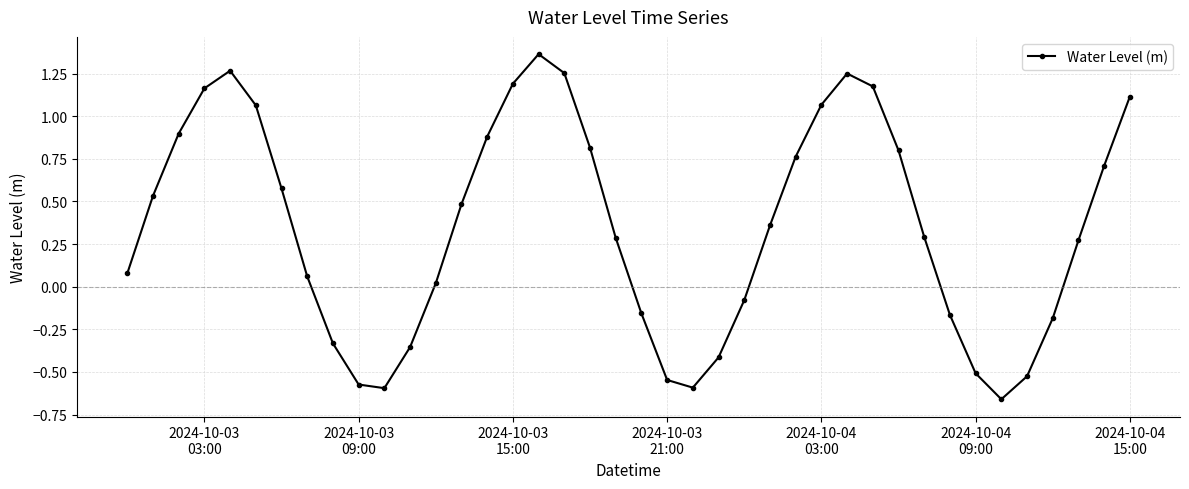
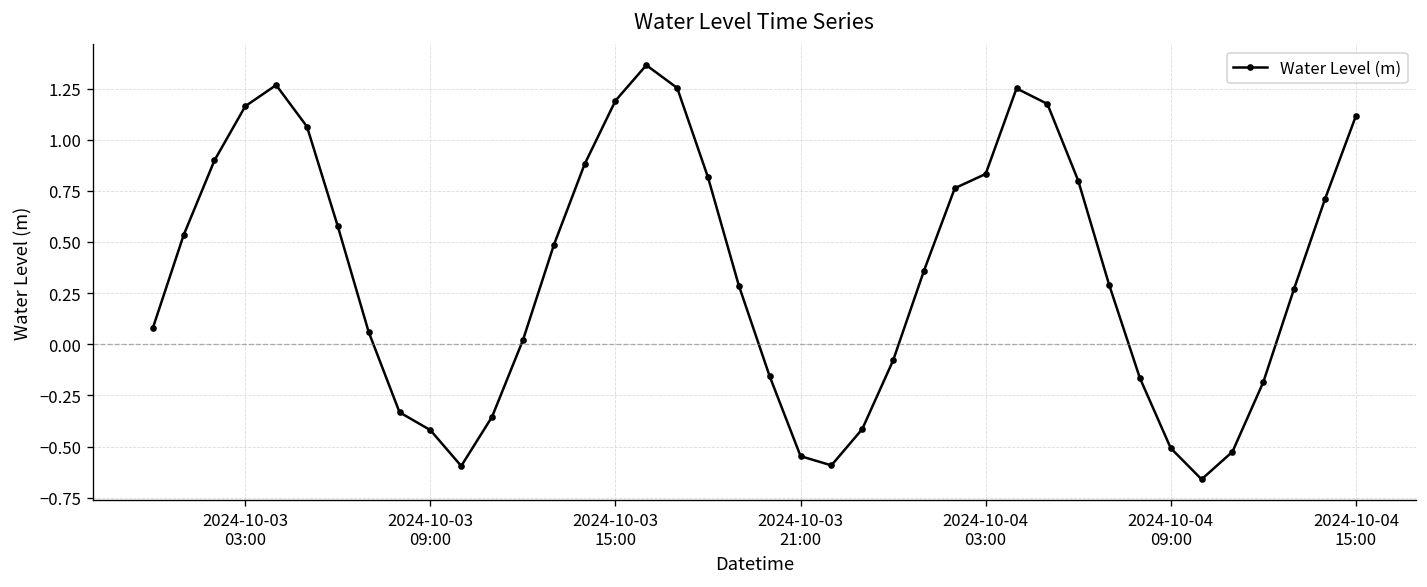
  {
    "2024-10-03 03:00": 1.16,
-   "2024-10-03 09:00": -0.57,
+   "2024-10-03 09:00": -0.42,
    "2024-10-03 15:00": 1.19,
    "2024-10-03 21:00": -0.55,
-   "2024-10-04 03:00": 1.07,
+   "2024-10-04 03:00": 0.83,
    "2024-10-04 09:00": -0.51,
    "2024-10-04 15:00": 1.12
  }
